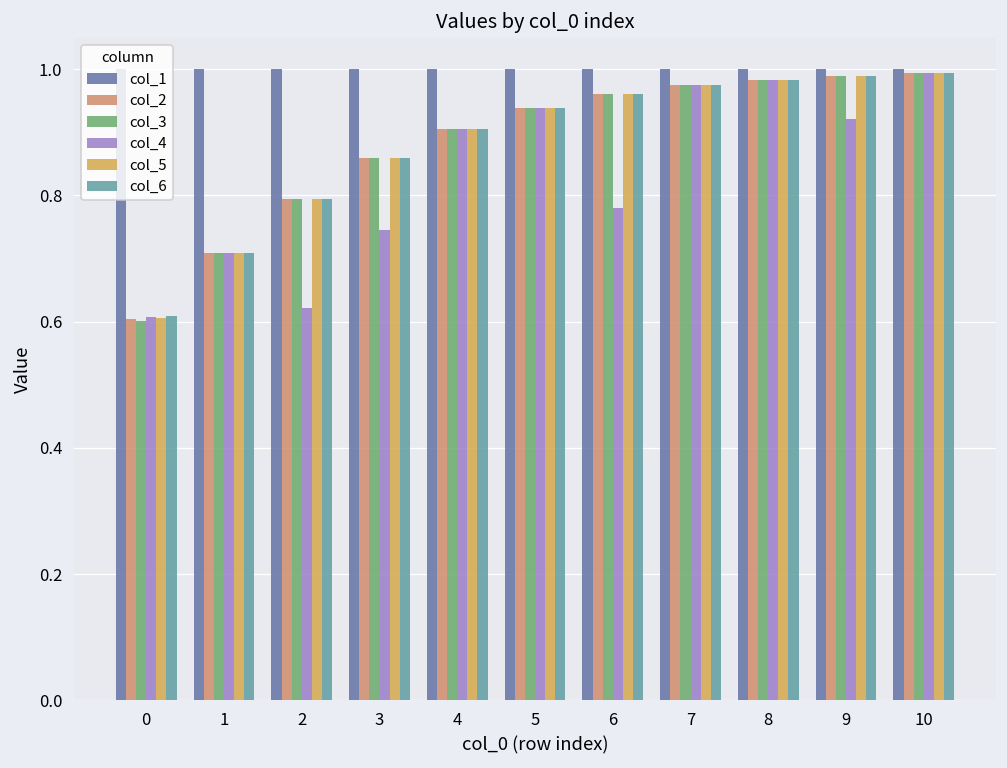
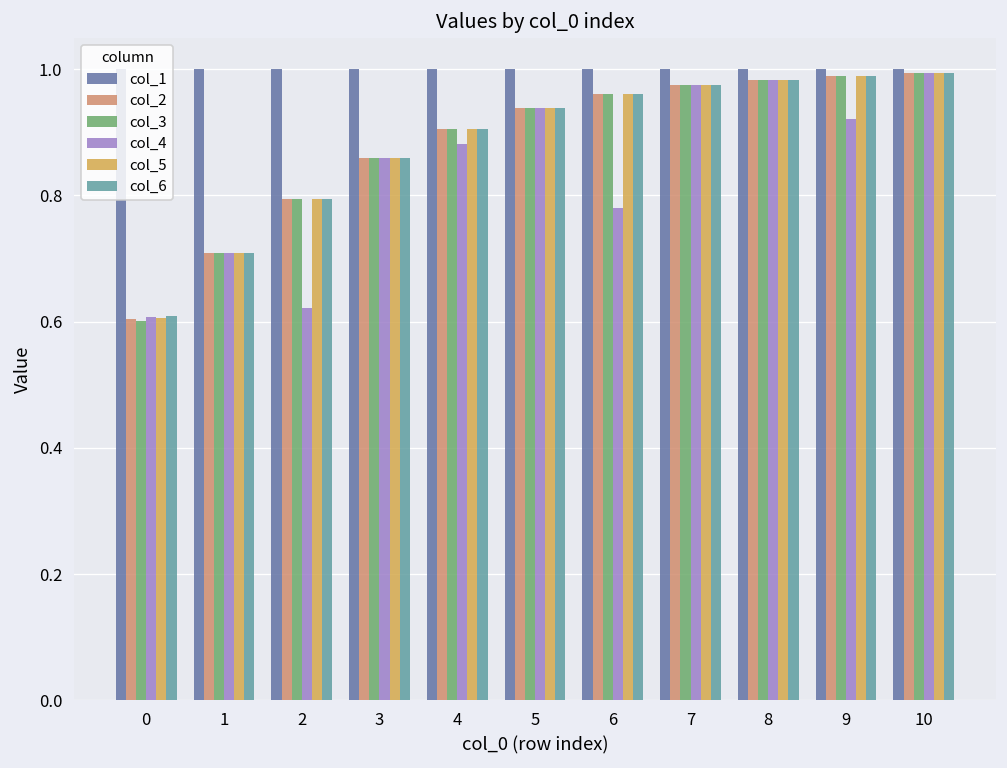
  {
    "col_4": {
      "0": 0.61,
      "1": 0.71,
      "2": 0.62,
-     "3": 0.74,
-     "4": 0.91,
+     "3": 0.86,
+     "4": 0.88,
      "5": 0.94,
      "6": 0.78,
      "7": 0.97,
      "8": 0.98,
      "9": 0.92,
      "10": 0.99
    }
  }
